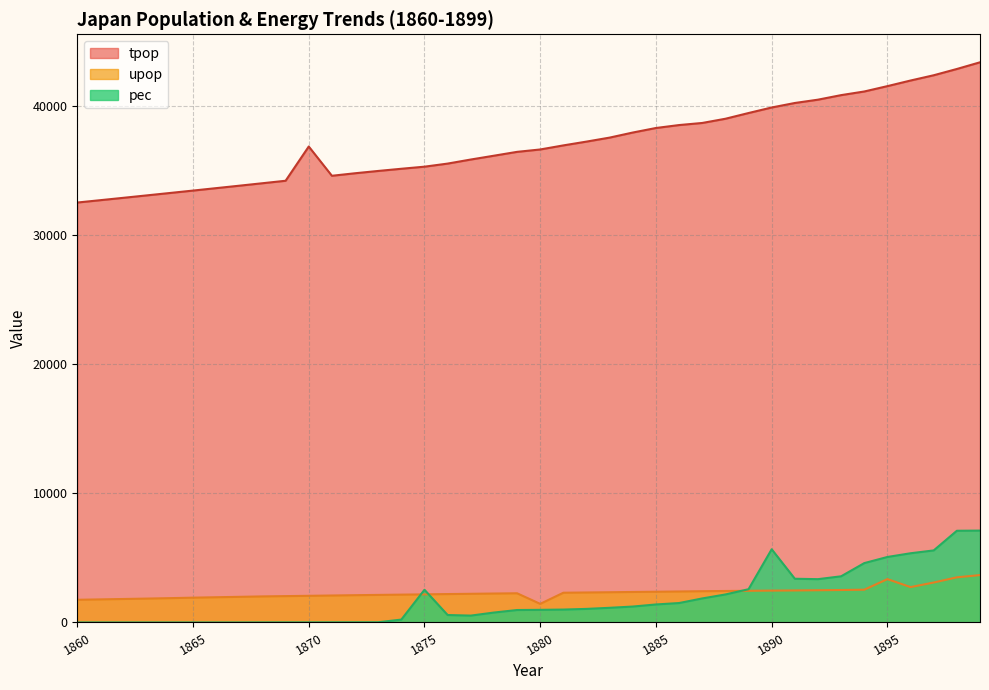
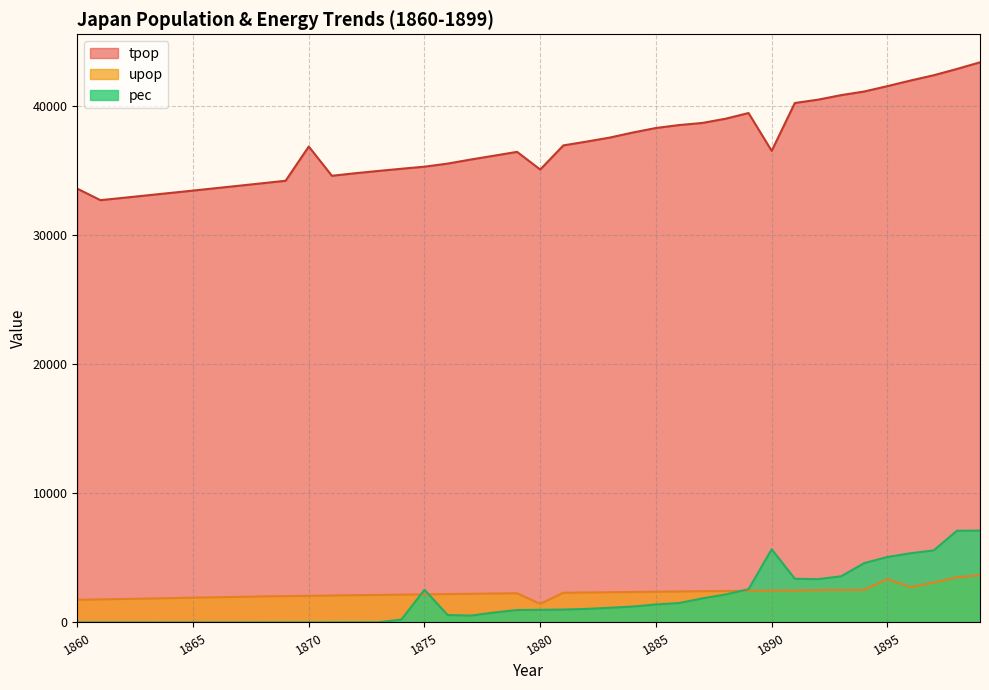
  {
    "tpop": {
-     "1860": 32500,
+     "1860": 33600,
      "1865": 33500,
      "1870": 36900,
      "1875": 35300,
-     "1880": 36600,
+     "1880": 35100,
      "1885": 38300,
-     "1890": 39900,
+     "1890": 36500,
      "1895": 41600
    },
    "upop": {
      "1860": 1800,
      "1865": 1900,
      "1870": 2100,
      "1875": 2200,
      "1880": 1400,
      "1885": 2400,
      "1890": 2500,
      "1895": 3400
    },
    "pec": {
      "1860": 0,
      "1865": 0,
      "1870": 0,
      "1875": 2500,
      "1880": 1000,
      "1885": 1400,
      "1890": 5700,
      "1895": 5100
    }
  }
